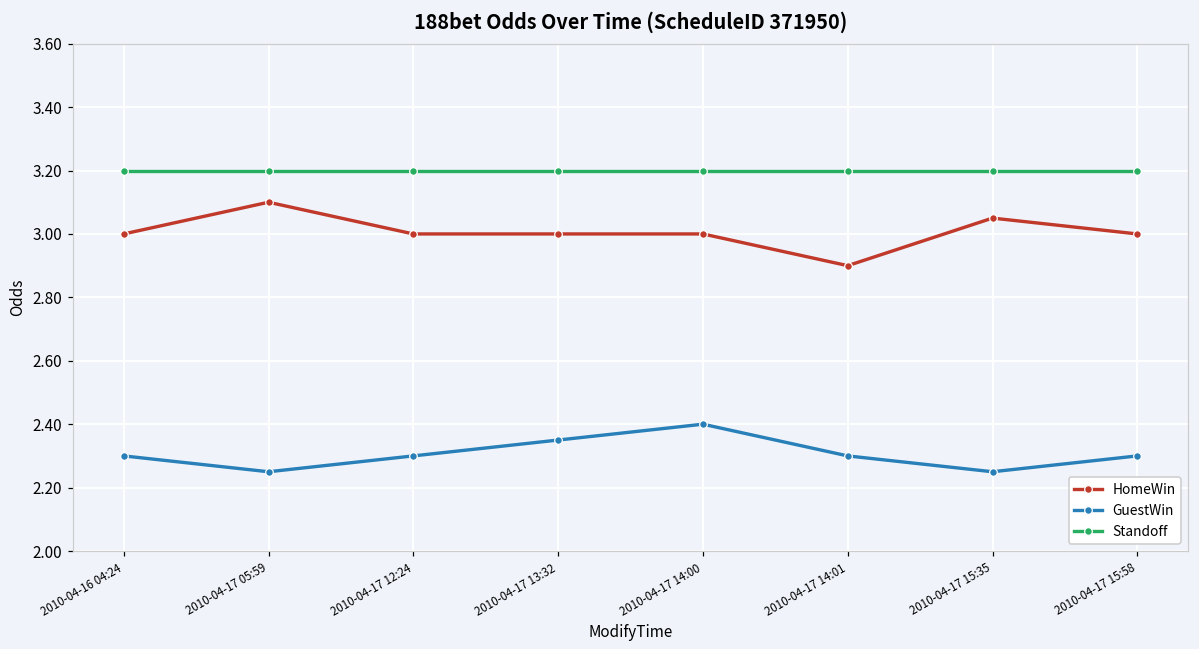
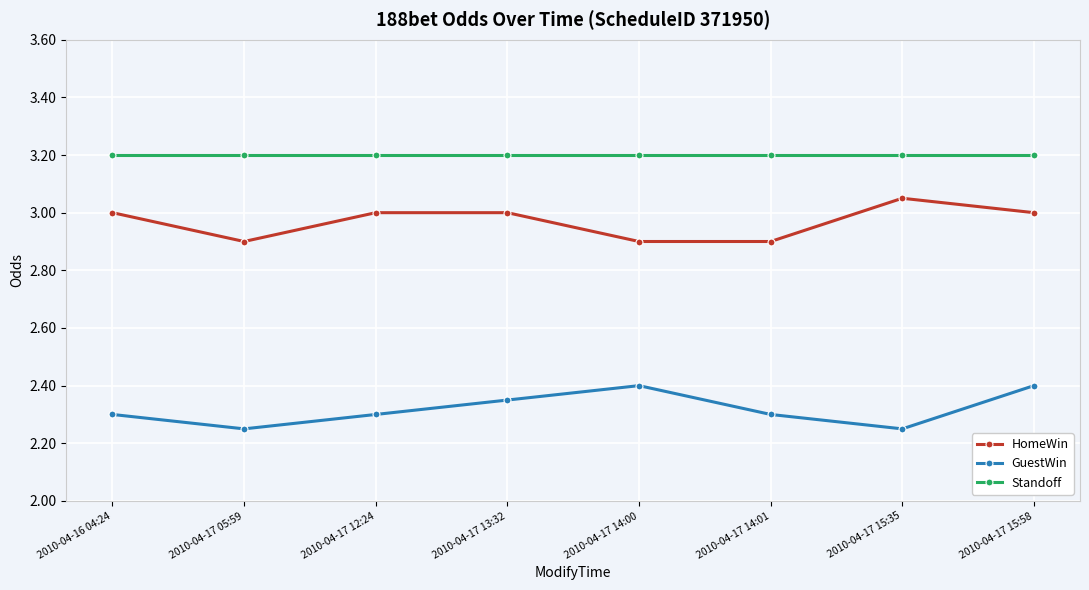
  {
    "HomeWin": {
      "2010-04-16 04:24": 3.0,
-     "2010-04-17 05:59": 3.1,
+     "2010-04-17 05:59": 2.9,
      "2010-04-17 12:24": 3.0,
      "2010-04-17 13:32": 3.0,
-     "2010-04-17 14:00": 3.0,
+     "2010-04-17 14:00": 2.9,
      "2010-04-17 14:01": 2.9,
      "2010-04-17 15:35": 3.05,
      "2010-04-17 15:58": 3.0
    },
    "GuestWin": {
      "2010-04-16 04:24": 2.3,
      "2010-04-17 05:59": 2.25,
      "2010-04-17 12:24": 2.3,
      "2010-04-17 13:32": 2.35,
      "2010-04-17 14:00": 2.4,
      "2010-04-17 14:01": 2.3,
      "2010-04-17 15:35": 2.25,
-     "2010-04-17 15:58": 2.3
+     "2010-04-17 15:58": 2.4
    },
    "Standoff": {
      "2010-04-16 04:24": 3.2,
      "2010-04-17 05:59": 3.2,
      "2010-04-17 12:24": 3.2,
      "2010-04-17 13:32": 3.2,
      "2010-04-17 14:00": 3.2,
      "2010-04-17 14:01": 3.2,
      "2010-04-17 15:35": 3.2,
      "2010-04-17 15:58": 3.2
    }
  }
